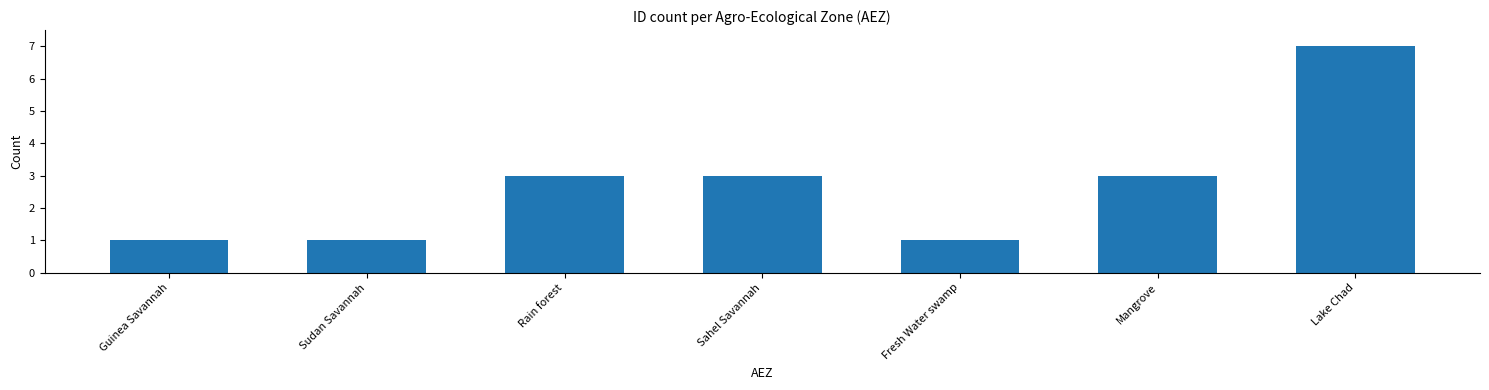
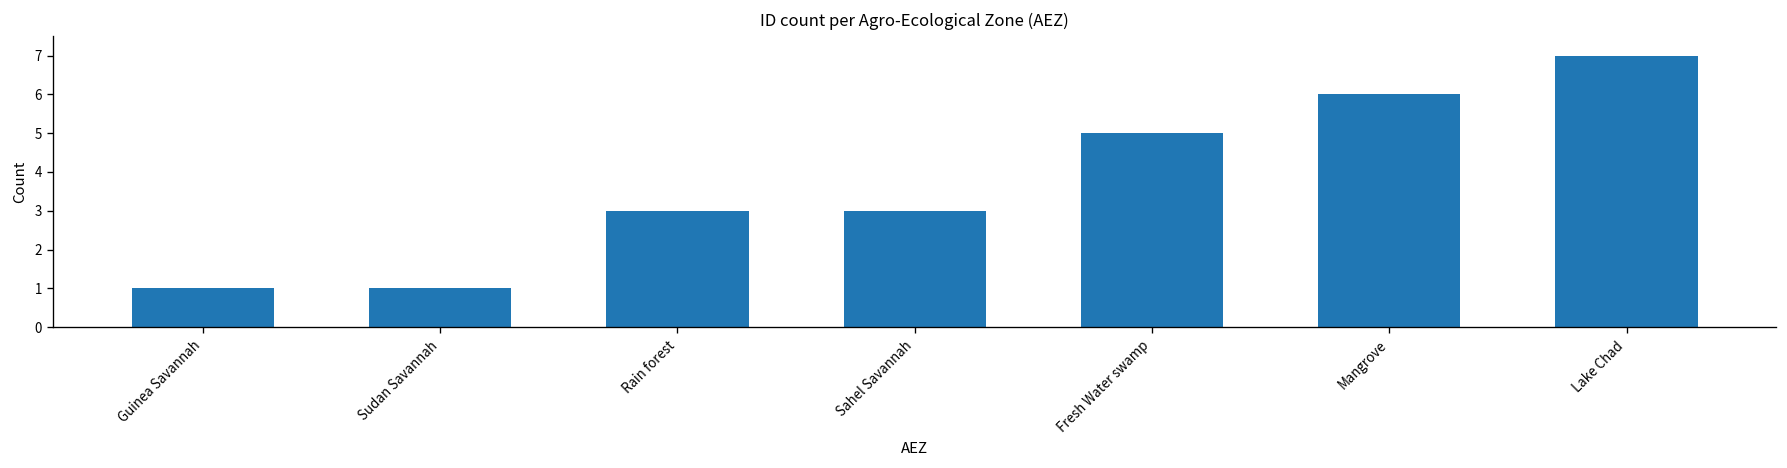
  {
    "Guinea Savannah": 1,
    "Sudan Savannah": 1,
    "Rain forest": 3,
    "Sahel Savannah": 3,
-   "Fresh Water swamp": 1,
-   "Mangrove": 3,
+   "Fresh Water swamp": 5,
+   "Mangrove": 6,
    "Lake Chad": 7
  }
